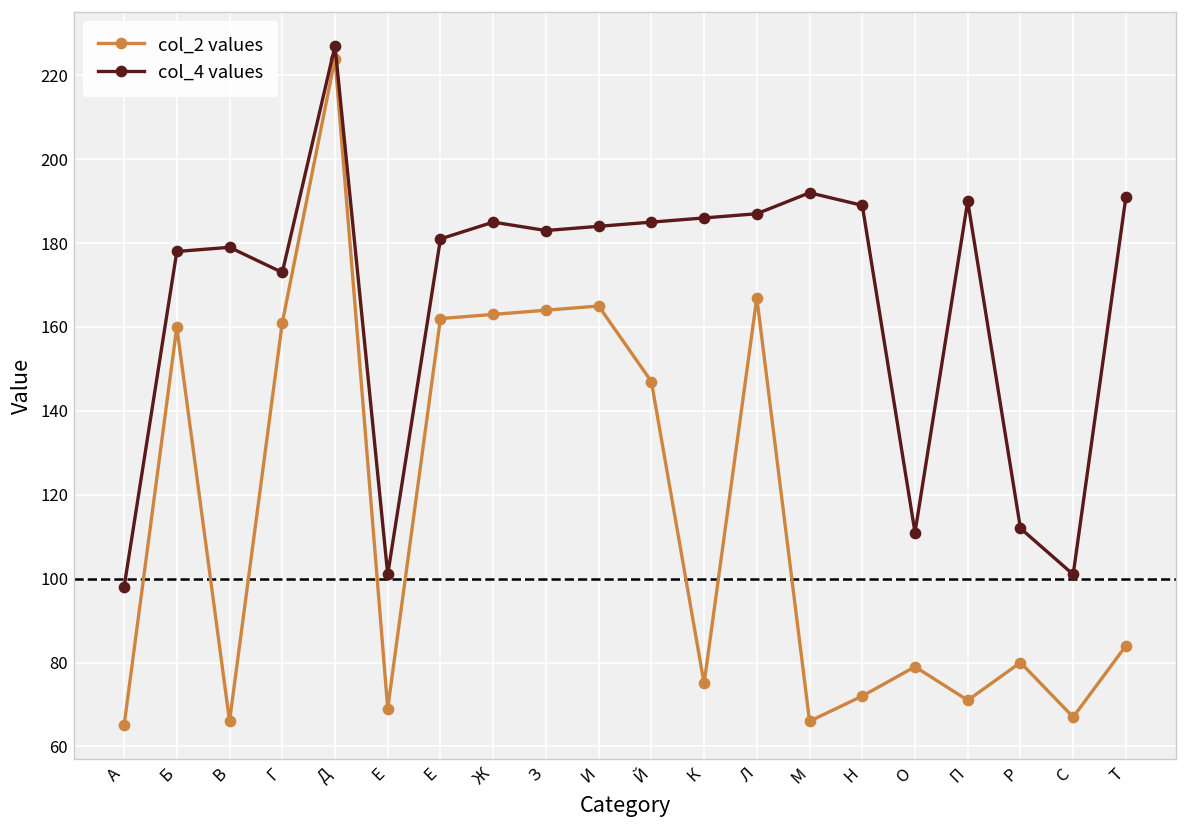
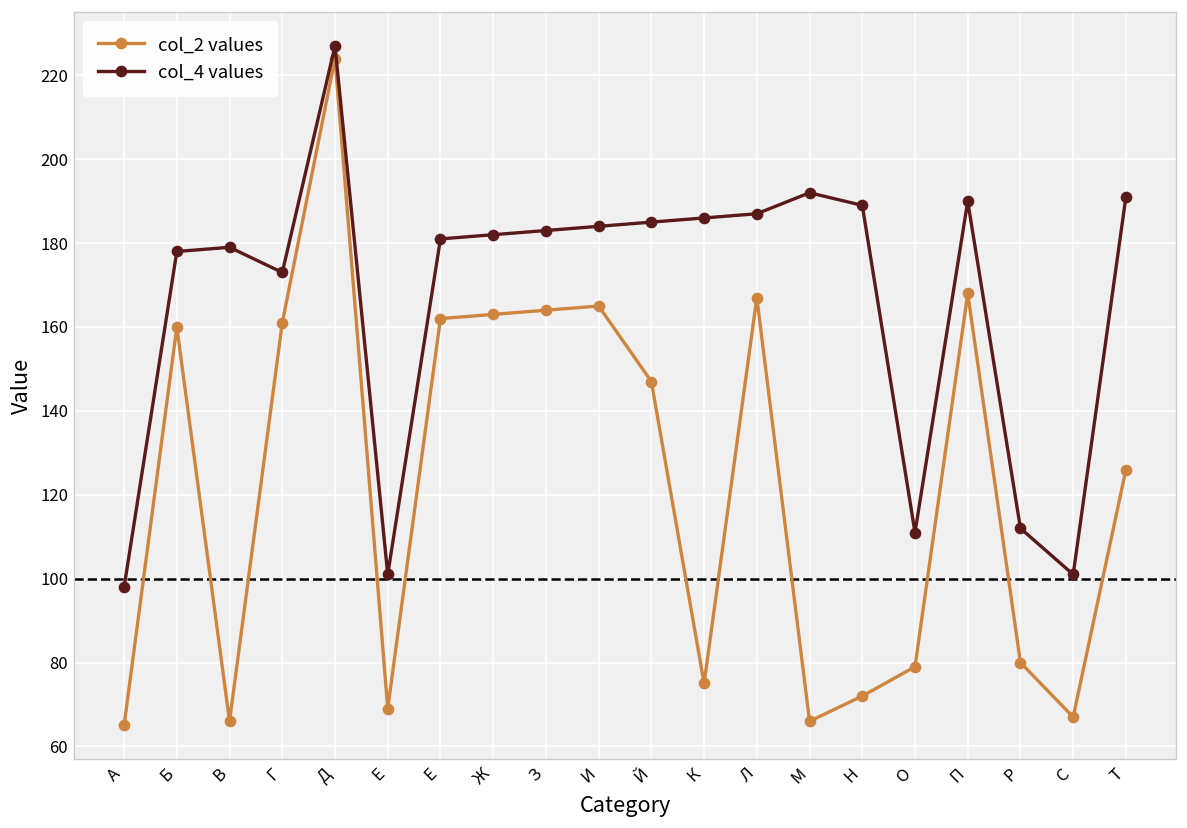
  {
    "col_2 values": {
      "А": 65,
      "Б": 160,
      "В": 66,
      "Г": 161,
      "Д": 224,
      "Ж": 163,
      "З": 164,
      "И": 165,
      "Й": 147,
      "К": 75,
      "Л": 167,
      "М": 66,
      "Н": 72,
      "О": 79,
-     "П": 71,
+     "П": 168,
      "Р": 80,
      "С": 67,
-     "Т": 84
+     "Т": 126
    },
    "col_4 values": {
      "А": 98,
      "Б": 178,
      "В": 179,
      "Г": 173,
      "Д": 227,
-     "Ж": 185,
+     "Ж": 182,
      "З": 183,
      "И": 184,
      "Й": 185,
      "К": 186,
      "Л": 187,
      "М": 192,
      "Н": 189,
      "О": 111,
      "П": 190,
      "Р": 112,
      "С": 101,
      "Т": 191
    }
  }
